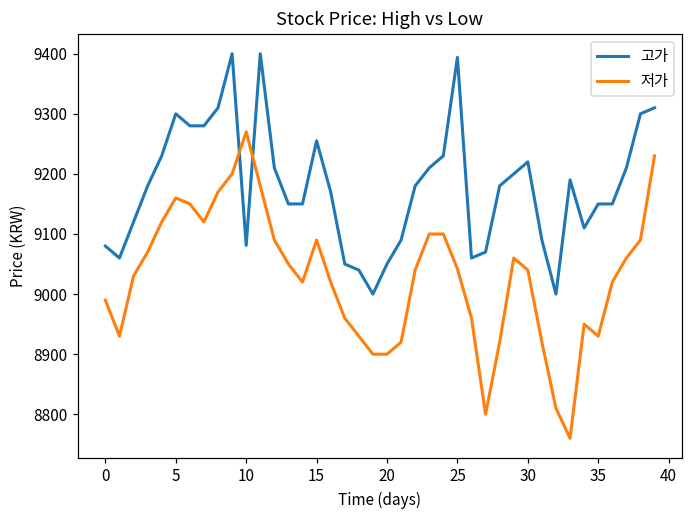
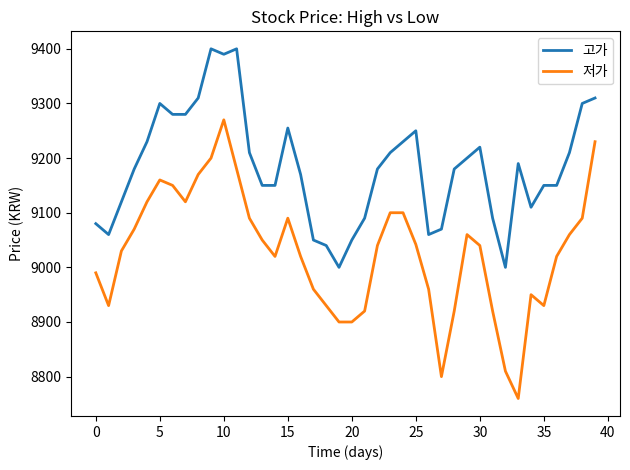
  {
    "고가": {
      "0": 9080,
      "5": 9300,
-     "10": 9080,
+     "10": 9390,
      "15": 9260,
      "20": 9050,
-     "25": 9390,
+     "25": 9250,
      "30": 9220,
      "35": 9150
    },
    "저가": {
      "0": 8990,
      "5": 9160,
      "10": 9270,
      "15": 9090,
      "20": 8900,
      "25": 9040,
      "30": 9040,
      "35": 8930
    }
  }
